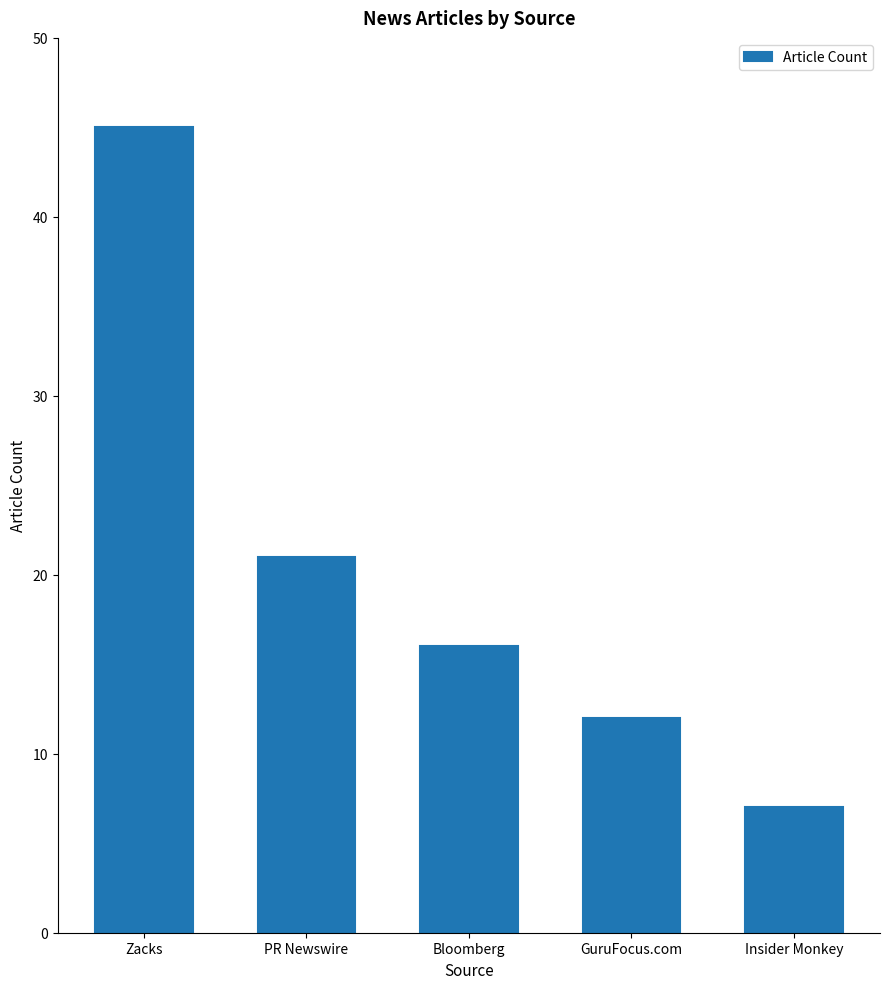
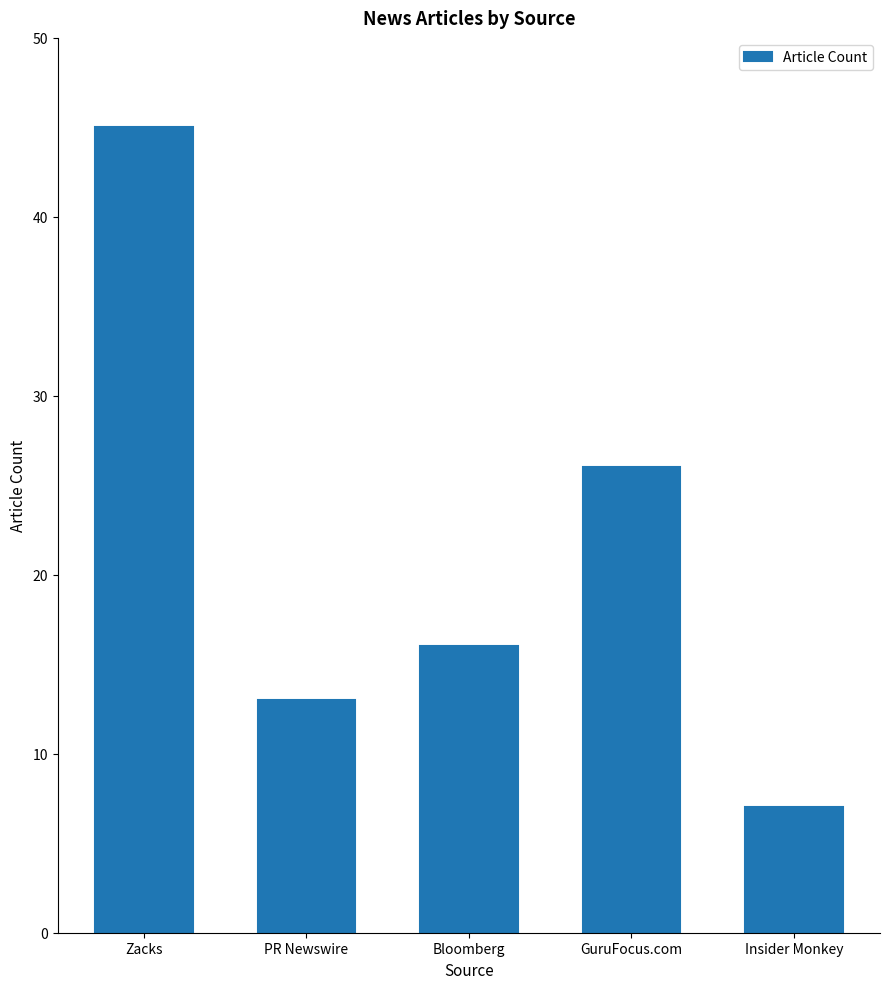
  {
    "Zacks": 45,
-   "PR Newswire": 21,
+   "PR Newswire": 13,
    "Bloomberg": 16,
-   "GuruFocus.com": 12,
+   "GuruFocus.com": 26,
    "Insider Monkey": 7
  }
